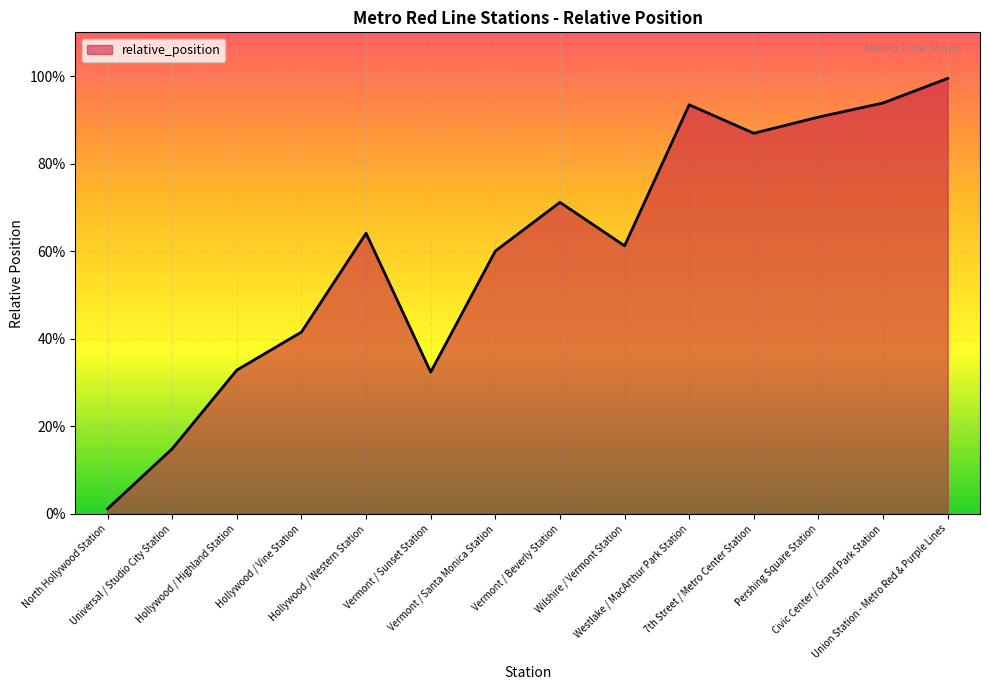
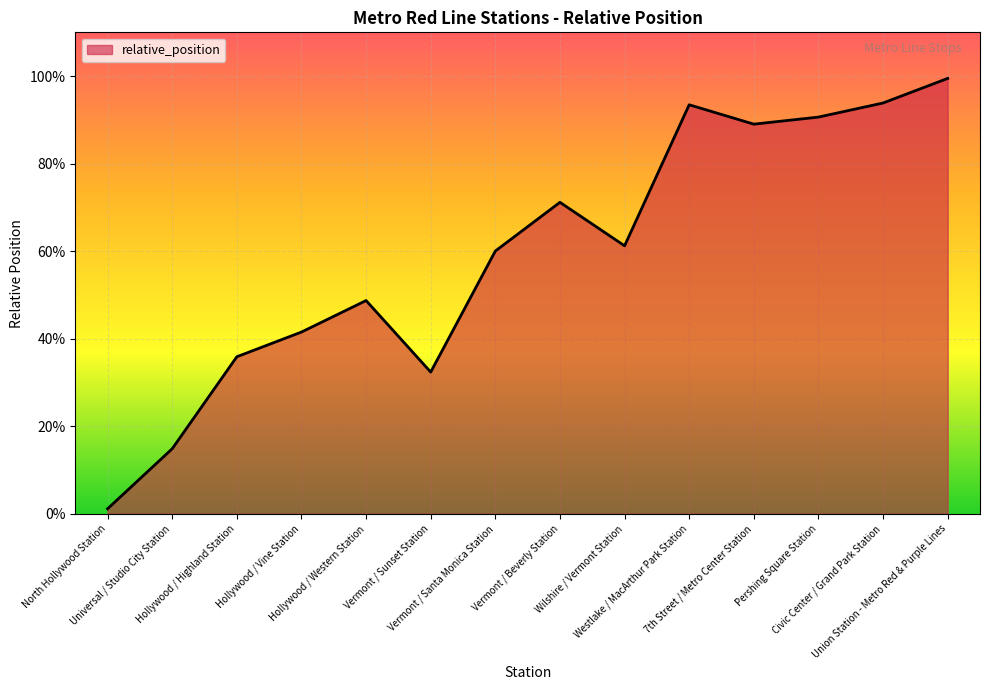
  {
    "North Hollywood Station": "1%",
    "Universal / Studio City Station": "15%",
-   "Hollywood / Highland Station": "33%",
+   "Hollywood / Highland Station": "36%",
    "Hollywood / Vine Station": "42%",
-   "Hollywood / Western Station": "64%",
+   "Hollywood / Western Station": "49%",
    "Vermont / Sunset Station": "32%",
    "Vermont / Santa Monica Station": "60%",
    "Vermont / Beverly Station": "71%",
    "Wilshire / Vermont Station": "61%",
    "Westlake / MacArthur Park Station": "93%",
-   "7th Street / Metro Center Station": "87%",
+   "7th Street / Metro Center Station": "89%",
    "Pershing Square Station": "91%",
    "Civic Center / Grand Park Station": "94%",
    "Union Station - Metro Red & Purple Lines": "99%"
  }
